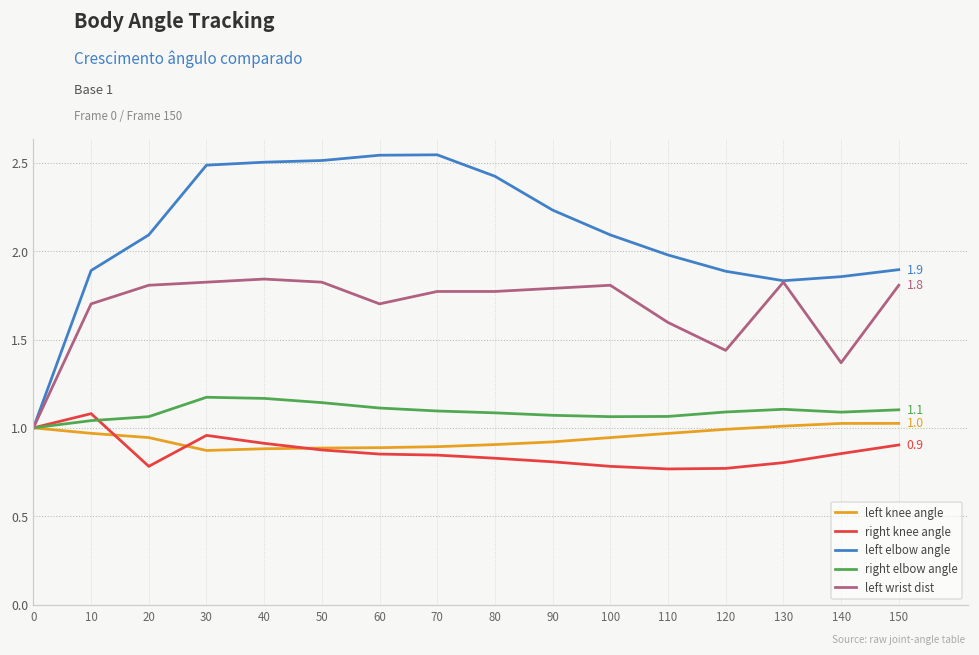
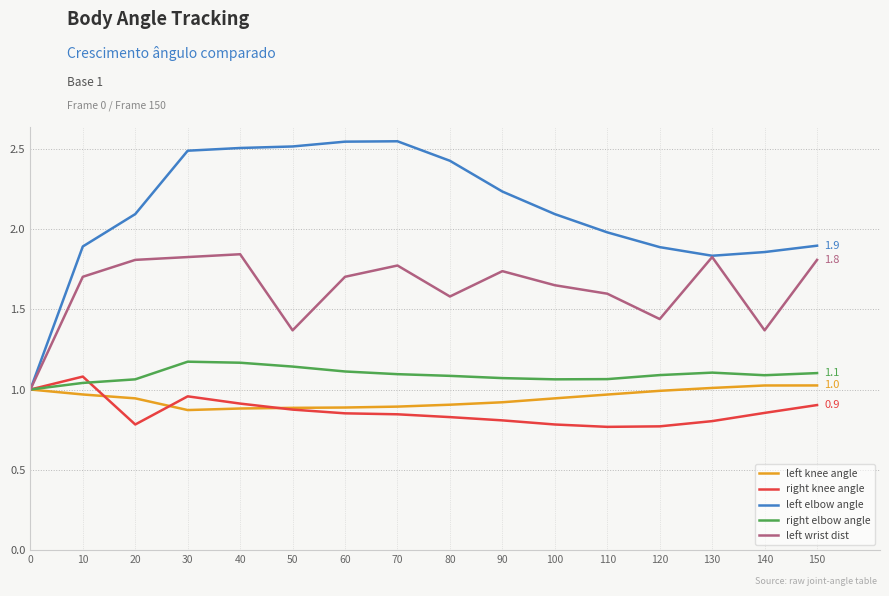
  {
    "left knee angle": {
      "150": 1.0
    },
    "right knee angle": {
      "150": 0.9
    },
    "left elbow angle": {
      "150": 1.9
    },
    "right elbow angle": {
      "150": 1.1
    },
    "left wrist dist": {
      "10": 1.70,
      "20": 1.81,
      "30": 1.82,
      "40": 1.84,
-     "50": 1.82,
+     "50": 1.37,
      "60": 1.70,
      "70": 1.77,
-     "80": 1.77,
-     "90": 1.79,
-     "100": 1.81,
+     "80": 1.58,
+     "90": 1.74,
+     "100": 1.65,
      "110": 1.60,
      "120": 1.44,
      "140": 1.37
    }
  }
